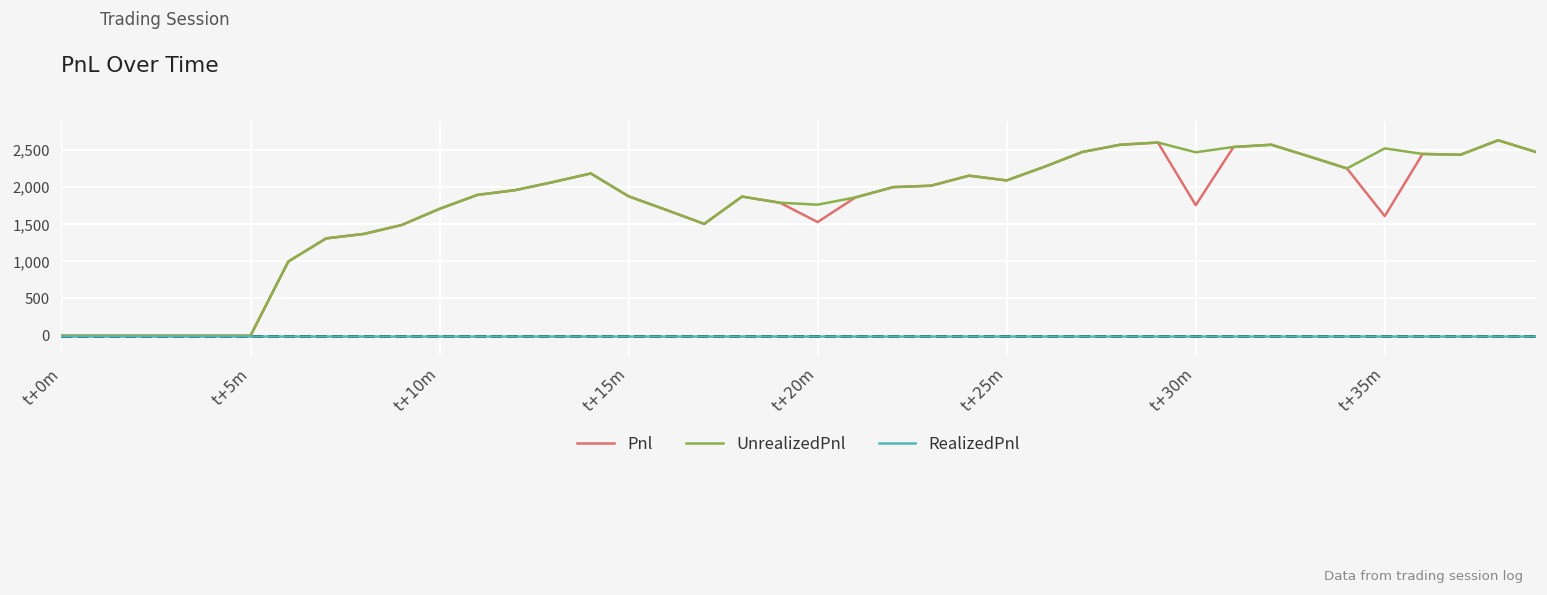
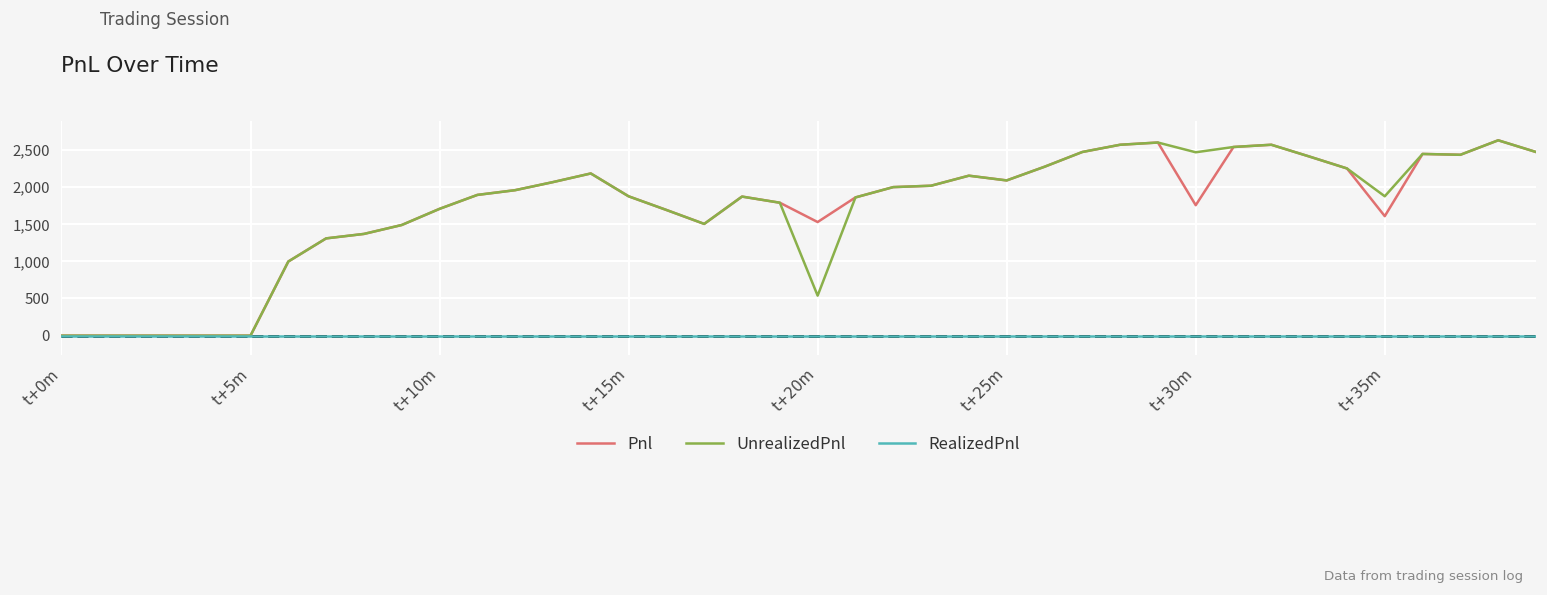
  {
    "Pnl": {
      "t+20m": "1,500",
      "t+30m": "1,800",
      "t+35m": "1,600"
    },
    "UnrealizedPnl": {
-     "t+20m": "1,800",
+     "t+20m": "500",
      "t+30m": "2,500",
-     "t+35m": "2,500"
+     "t+35m": "1,900"
    },
    "RealizedPnl": {
      "t+10m": "0",
      "t+15m": "0",
      "t+20m": "0",
      "t+25m": "0",
      "t+30m": "0",
      "t+35m": "0"
    }
  }
